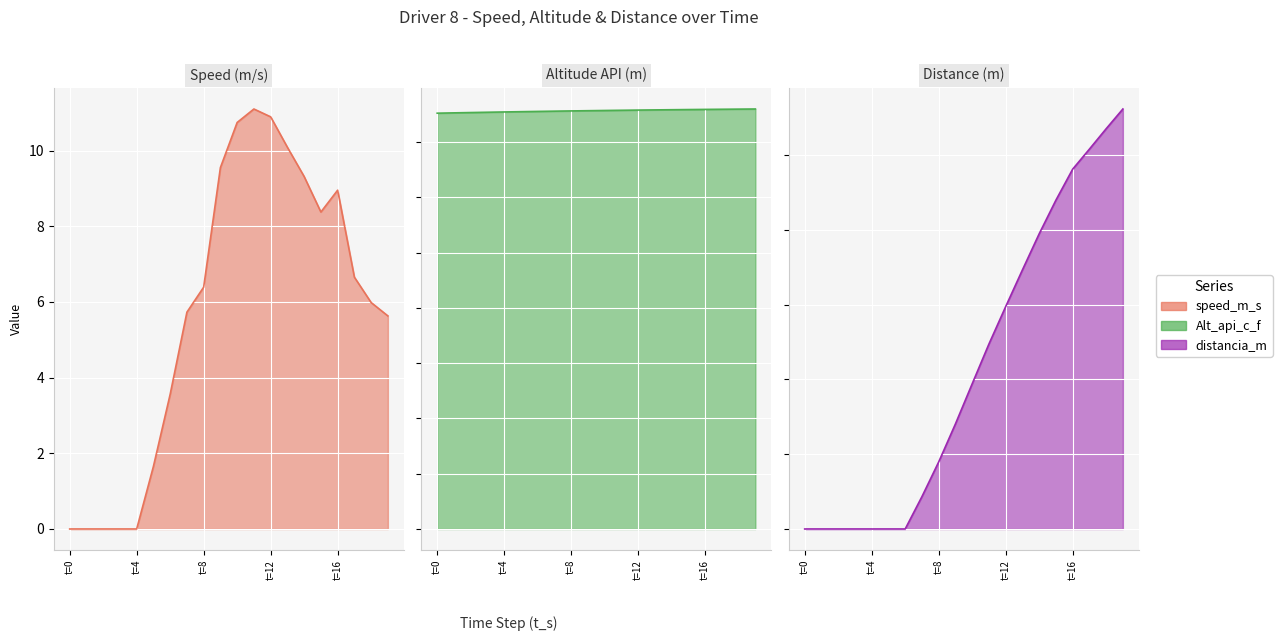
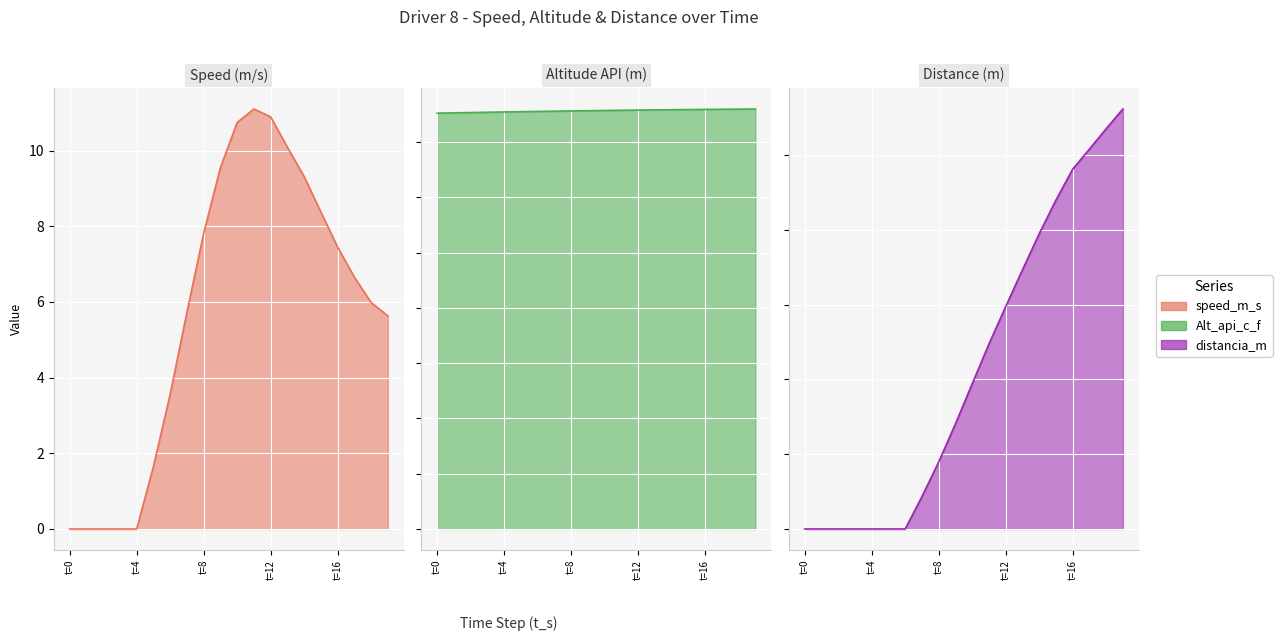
  {
    "Speed (m/s)": {
      "t=0": 0.0,
      "t=4": 0.0,
-     "t=8": 6.4,
+     "t=8": 7.8,
      "t=12": 10.9,
-     "t=16": 9.0
+     "t=16": 7.4
    }
  }
